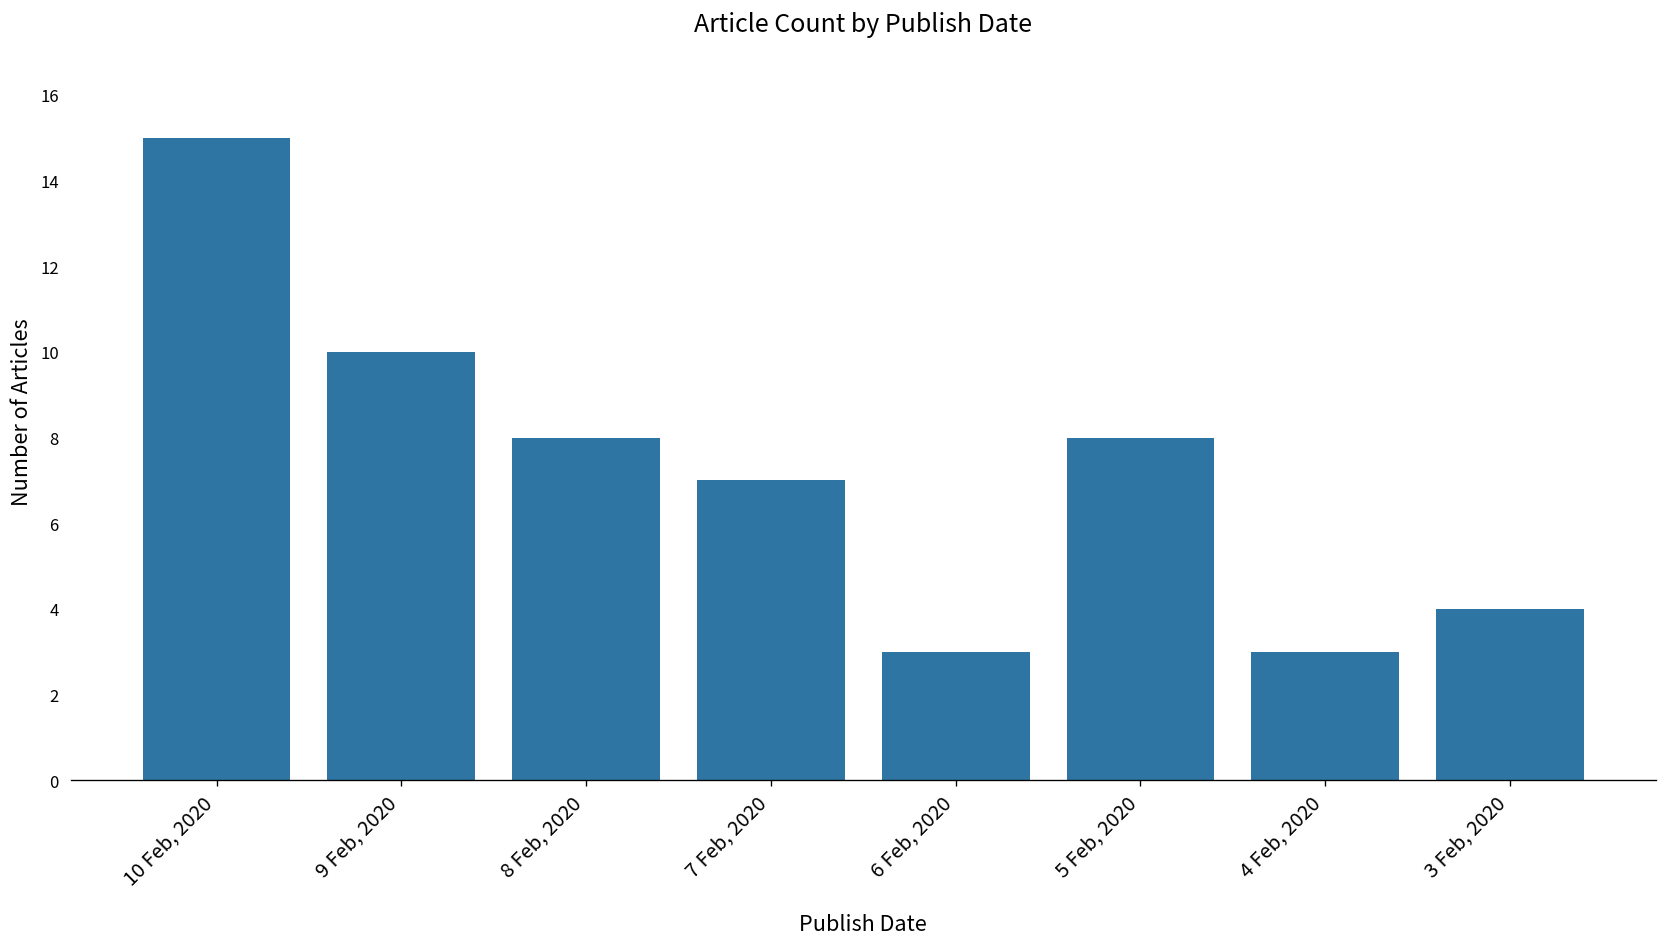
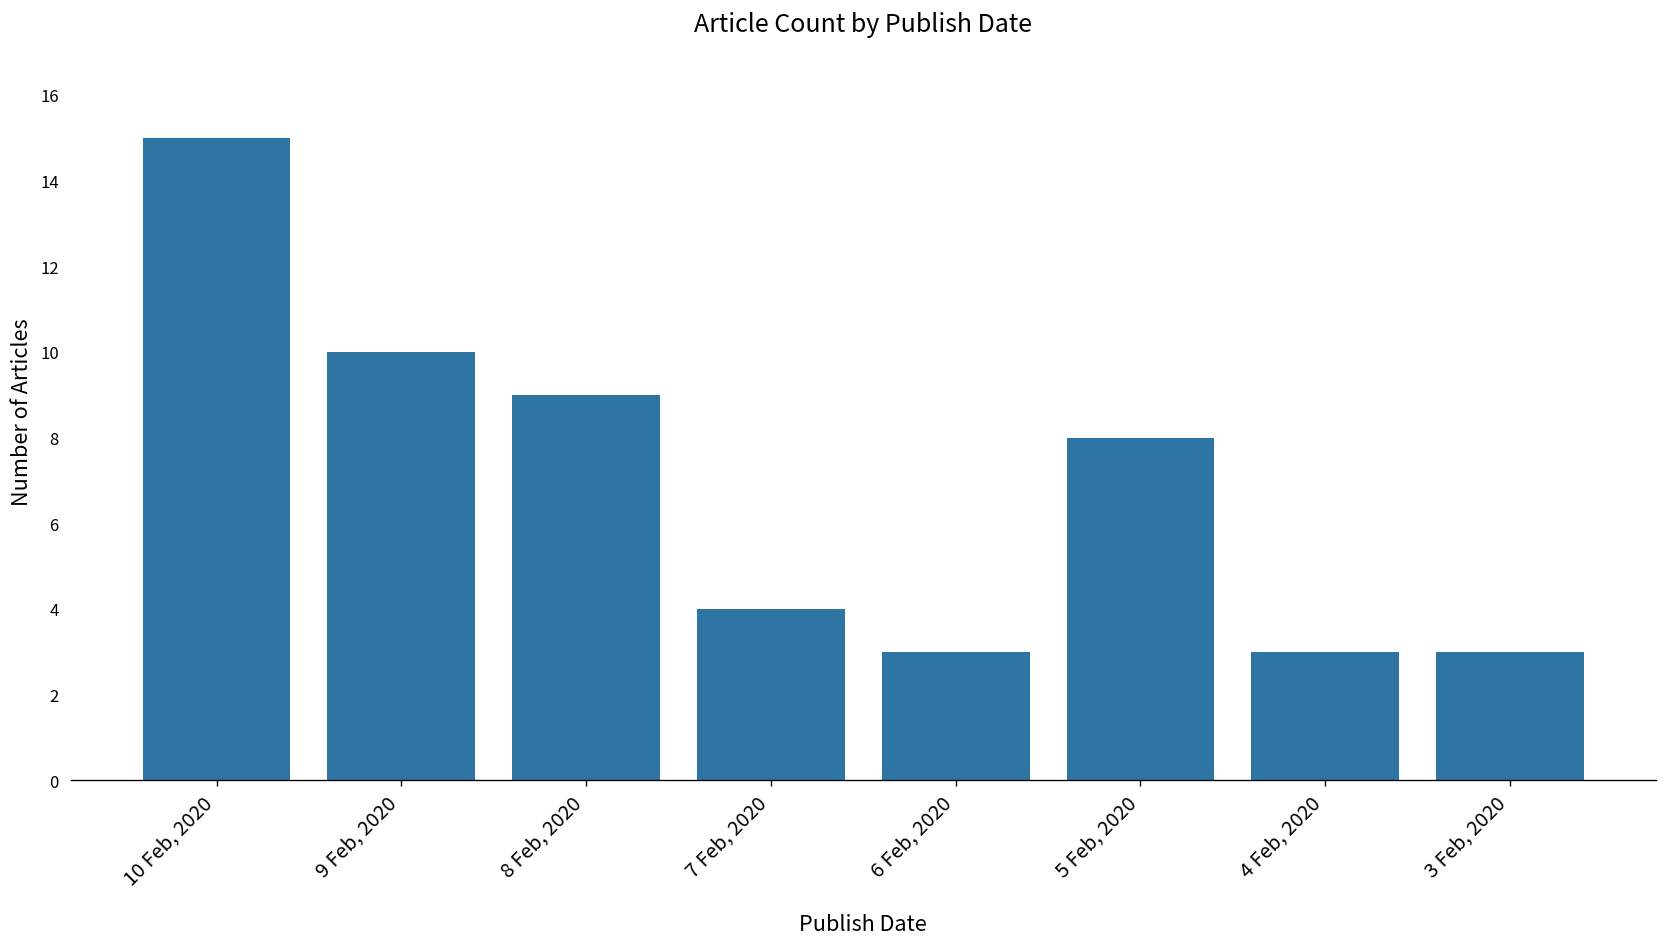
  {
    "10 Feb, 2020": 15,
    "9 Feb, 2020": 10,
-   "8 Feb, 2020": 8,
-   "7 Feb, 2020": 7,
+   "8 Feb, 2020": 9,
+   "7 Feb, 2020": 4,
    "6 Feb, 2020": 3,
    "5 Feb, 2020": 8,
    "4 Feb, 2020": 3,
-   "3 Feb, 2020": 4
+   "3 Feb, 2020": 3
  }
